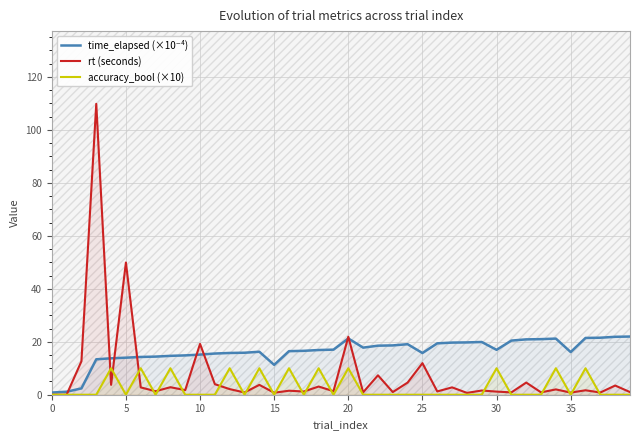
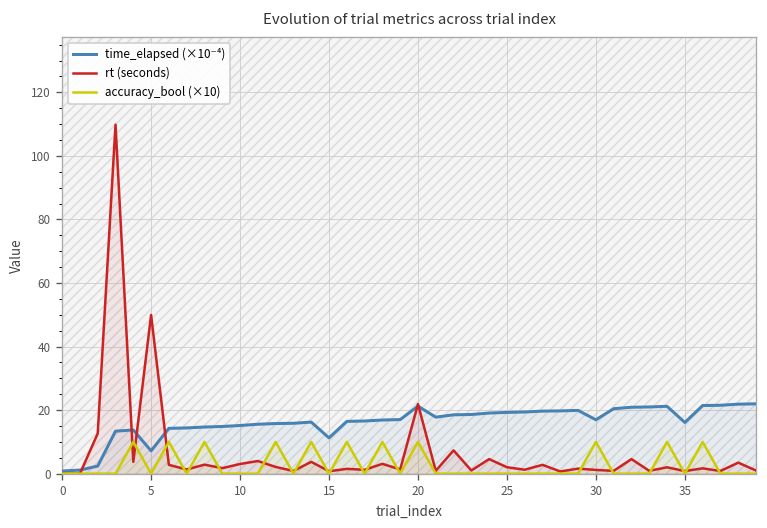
  {
    "time_elapsed (×10⁻⁴)": {
-     "5": 14,
+     "5": 7,
      "10": 15,
      "15": 11,
-     "25": 16,
+     "25": 19,
      "30": 17,
      "35": 16
    },
    "rt (seconds)": {
      "5": 50,
-     "10": 19,
-     "25": 12,
+     "10": 3,
+     "25": 2,
      "30": 1
    },
    "accuracy_bool (×10)": {
      "5": 0,
      "10": 0,
      "20": 10,
      "25": 0,
      "30": 10
    }
  }
